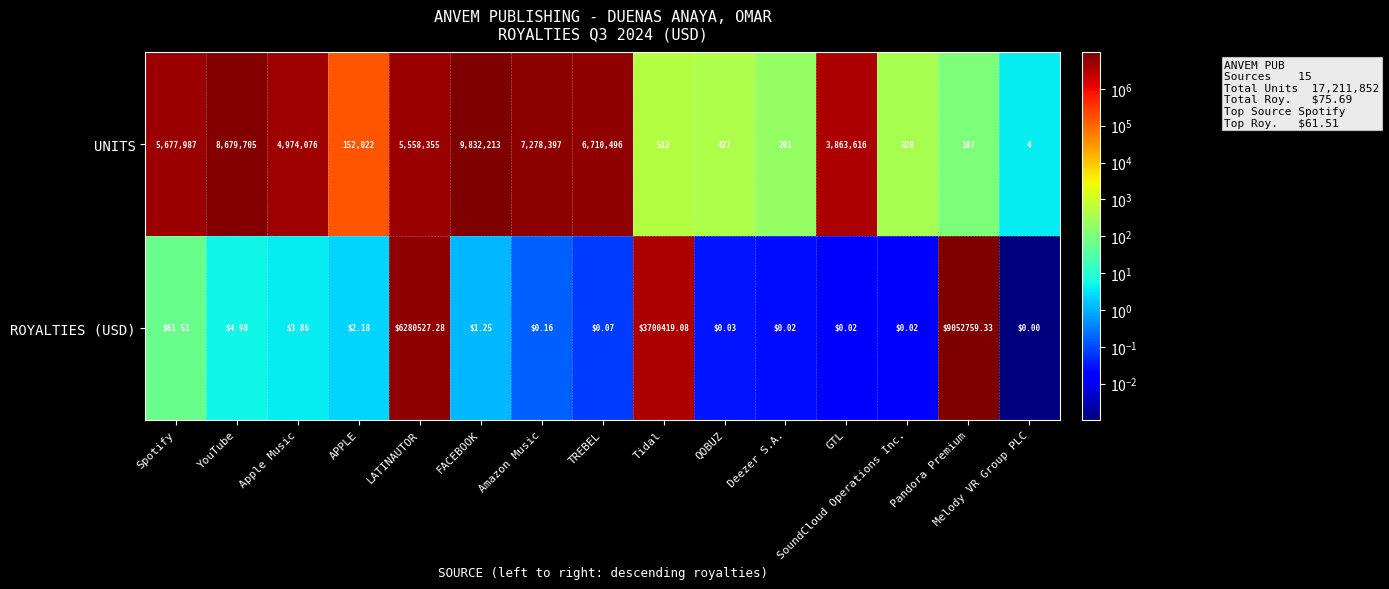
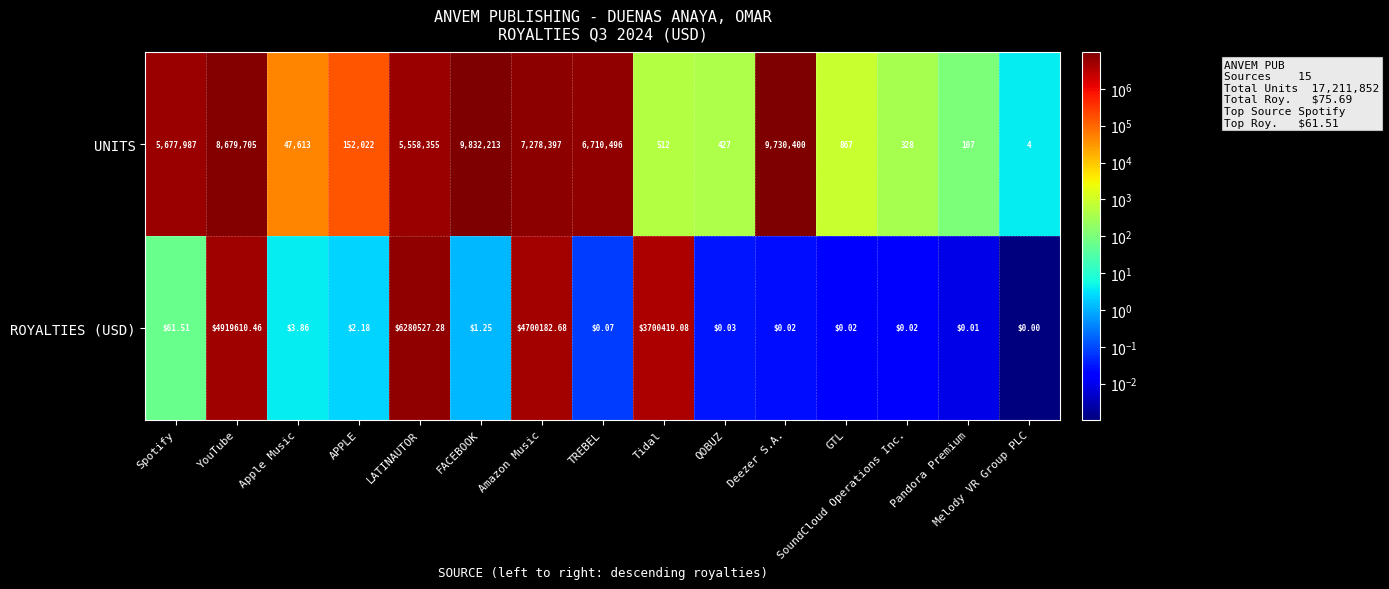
  {
    "UNITS": {
      "Spotify": "5,677,987",
      "YouTube": "8,679,705",
-     "Apple Music": "4,974,076",
+     "Apple Music": "47,613",
      "APPLE": "152,022",
      "LATINAUTOR": "5,558,355",
      "FACEBOOK": "9,832,213",
      "Amazon Music": "7,278,397",
      "TREBEL": "6,710,496",
      "Tidal": "512",
      "QOBUZ": "427",
-     "Deezer S.A.": "201",
-     "GTL": "3,863,616",
+     "Deezer S.A.": "9,730,400",
+     "GTL": "867",
      "SoundCloud Operations Inc.": "328",
      "Pandora Premium": "107",
      "Melody VR Group PLC": "4"
    },
    "ROYALTIES (USD)": {
      "Spotify": "$61.51",
-     "YouTube": "$4.98",
+     "YouTube": "$4919610.46",
      "Apple Music": "$3.86",
      "APPLE": "$2.18",
      "LATINAUTOR": "$6280527.28",
      "FACEBOOK": "$1.25",
-     "Amazon Music": "$0.16",
+     "Amazon Music": "$4700182.68",
      "TREBEL": "$0.07",
      "Tidal": "$3700419.08",
      "QOBUZ": "$0.03",
      "Deezer S.A.": "$0.02",
      "GTL": "$0.02",
      "SoundCloud Operations Inc.": "$0.02",
-     "Pandora Premium": "$9052759.33",
+     "Pandora Premium": "$0.01",
      "Melody VR Group PLC": "$0.00"
    }
  }
